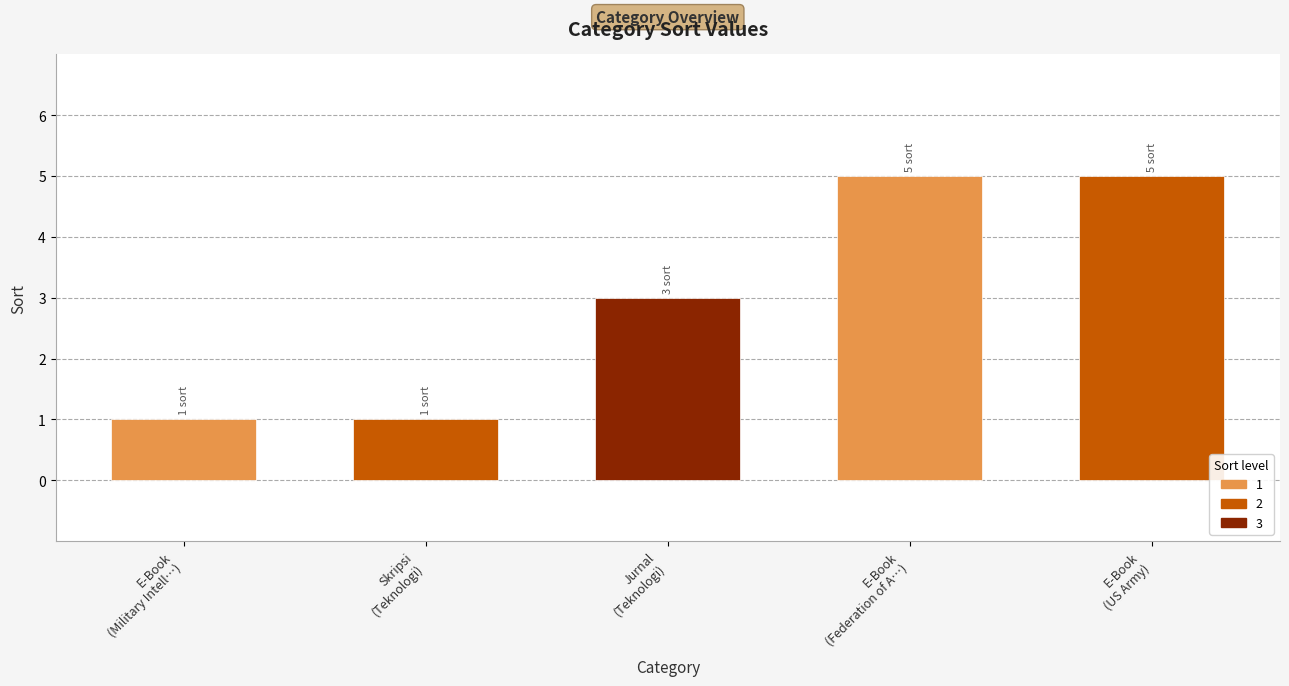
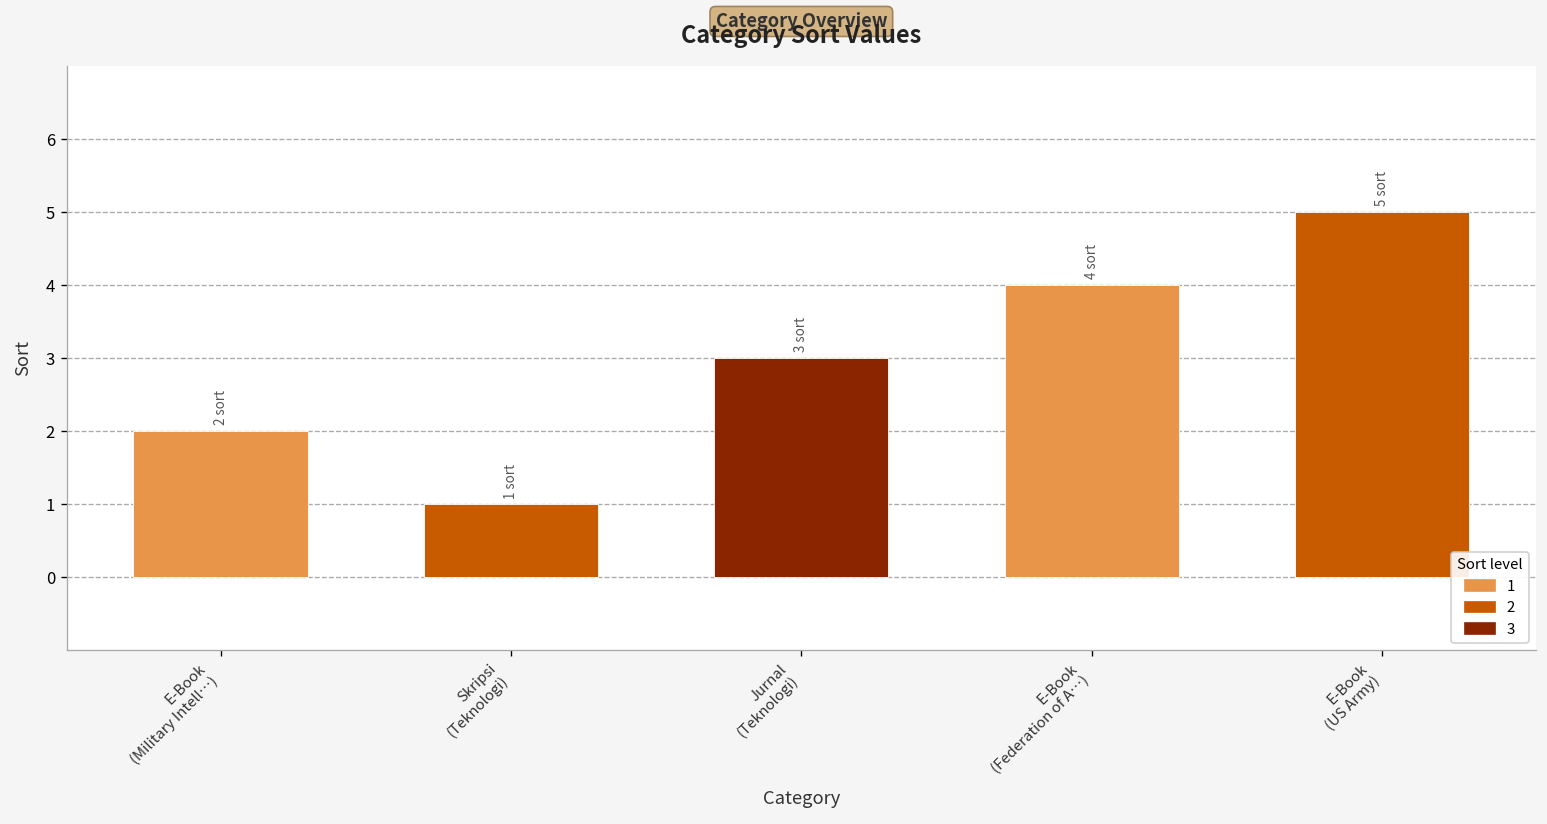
  {
-   "E-Book (Military Intell…)": 1,
+   "E-Book (Military Intell…)": 2,
    "Skripsi (Teknologi)": 1,
    "Jurnal (Teknologi)": 3,
-   "E-Book (Federation of A…)": 5,
+   "E-Book (Federation of A…)": 4,
    "E-Book (US Army)": 5
  }
